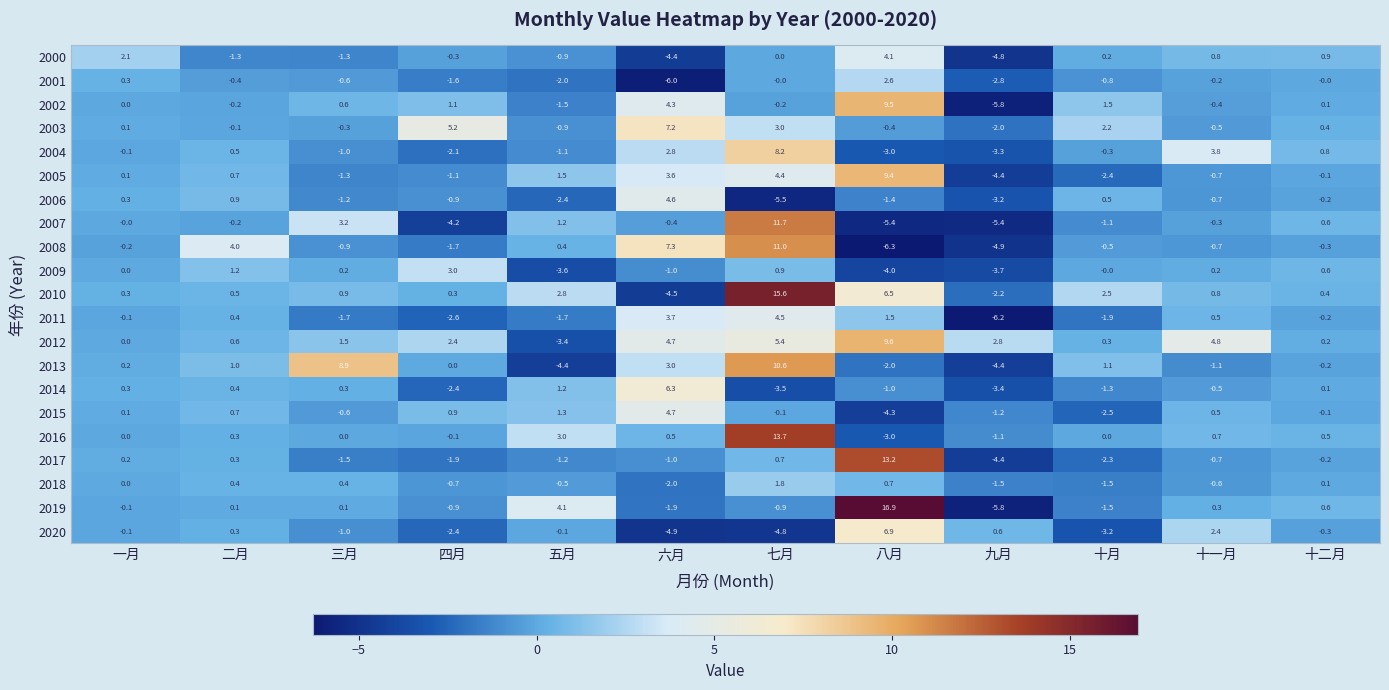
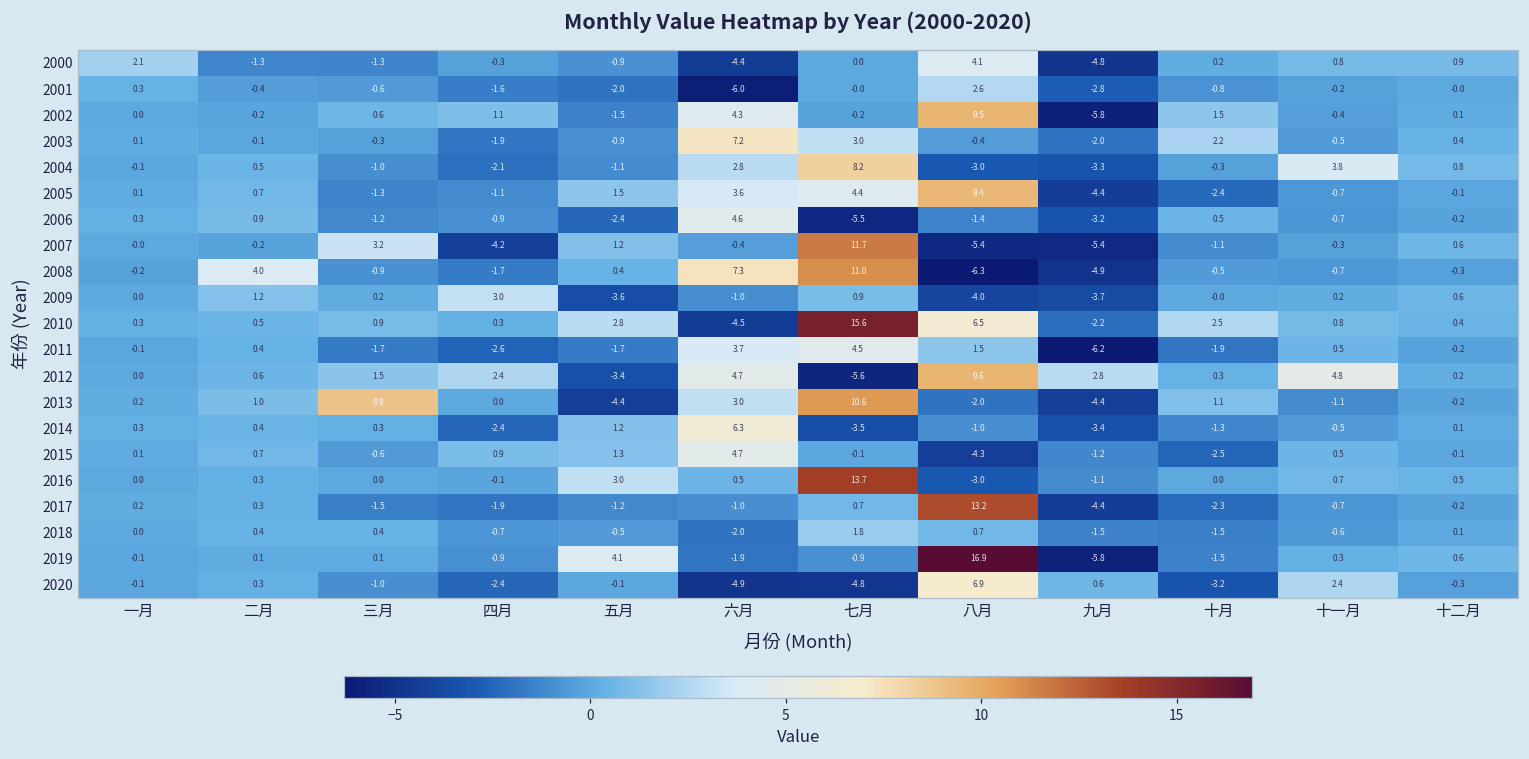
  {
    "2003": {
      "一月": 0.1,
      "二月": -0.1,
      "三月": -0.3,
-     "四月": 5.2,
+     "四月": -1.9,
      "五月": -0.9,
      "六月": 7.2,
      "七月": 3.0,
      "八月": -0.4,
      "九月": -2.0,
      "十月": 2.2,
      "十一月": -0.5,
      "十二月": 0.4
    },
    "2012": {
      "一月": 0.0,
      "二月": 0.6,
      "三月": 1.5,
      "四月": 2.4,
      "五月": -3.4,
      "六月": 4.7,
-     "七月": 5.4,
+     "七月": -5.6,
      "八月": 9.6,
      "九月": 2.8,
      "十月": 0.3,
      "十一月": 4.8,
      "十二月": 0.2
    }
  }
